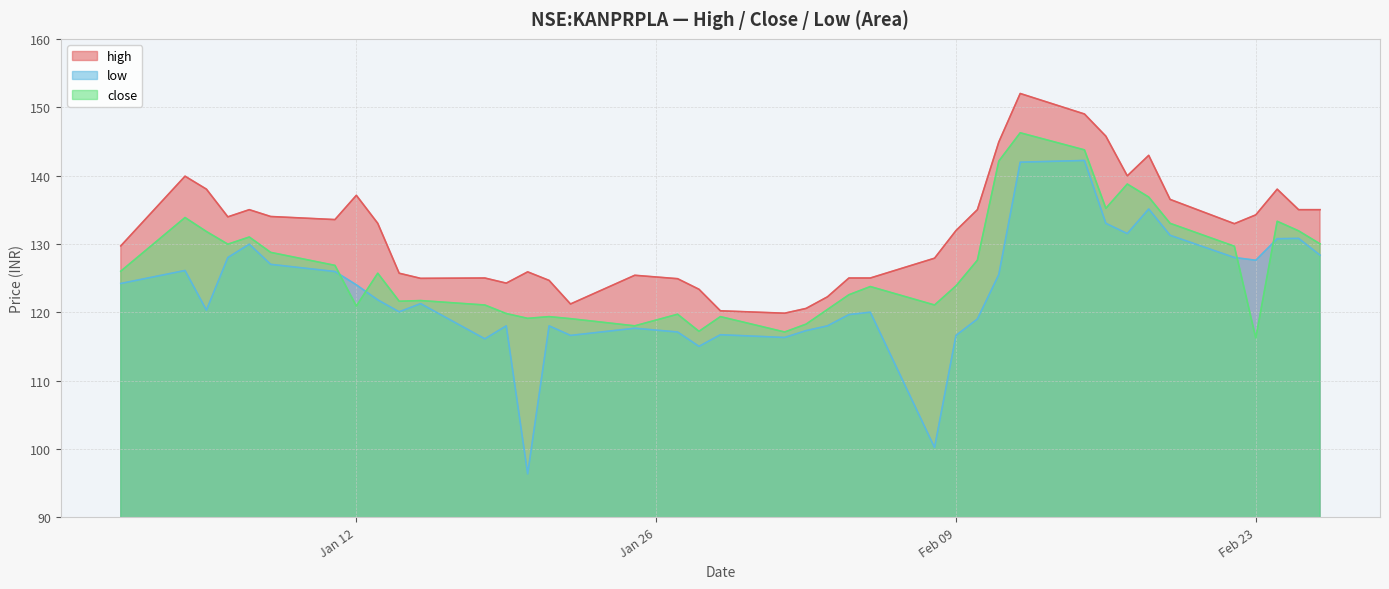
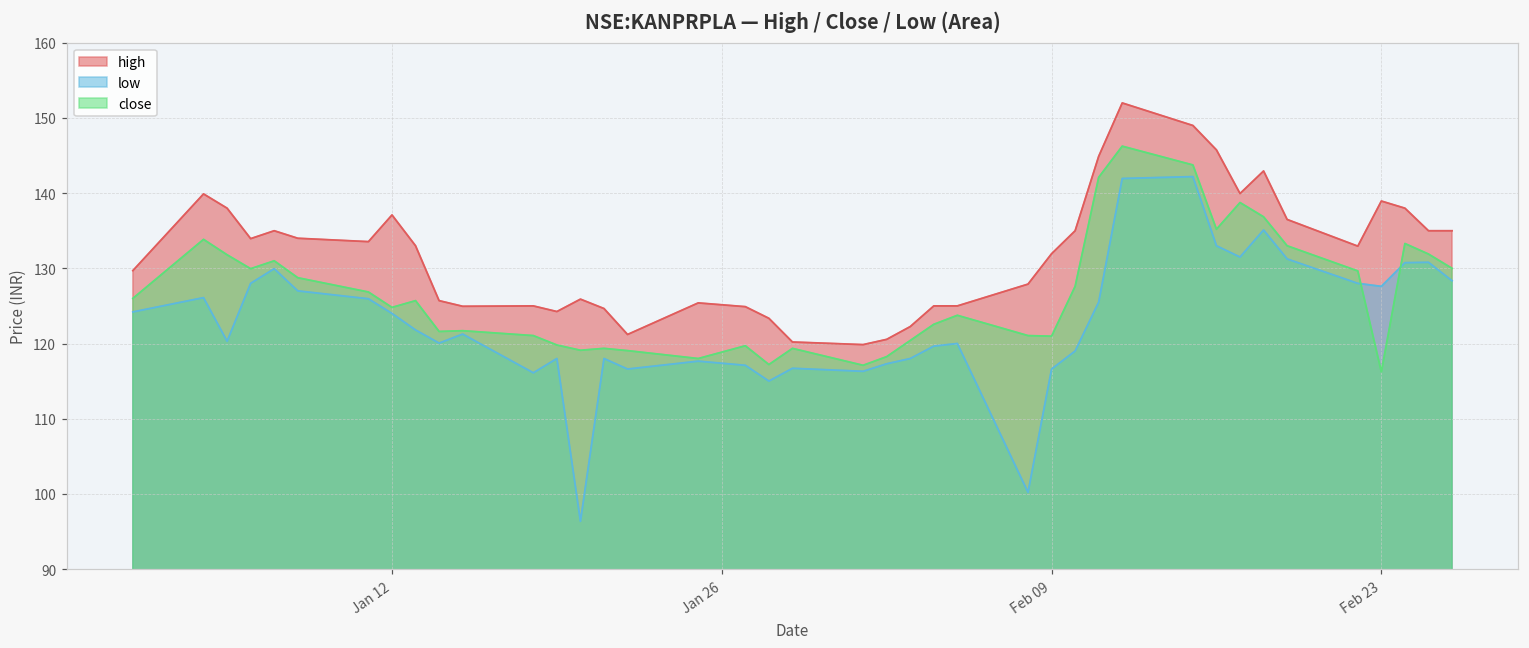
  {
    "high": {
      "Jan 12": 137,
      "Feb 09": 132,
-     "Feb 23": 134
+     "Feb 23": 139
    },
    "low": {
      "Jan 12": 124,
      "Feb 09": 117,
      "Feb 23": 128
    },
    "close": {
-     "Jan 12": 121,
-     "Feb 09": 124,
+     "Jan 12": 125,
+     "Feb 09": 121,
      "Feb 23": 116
    }
  }
